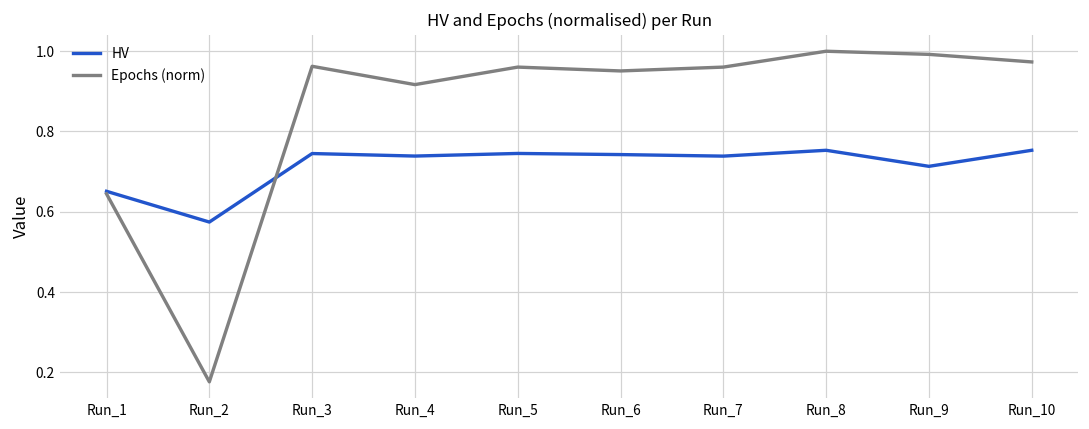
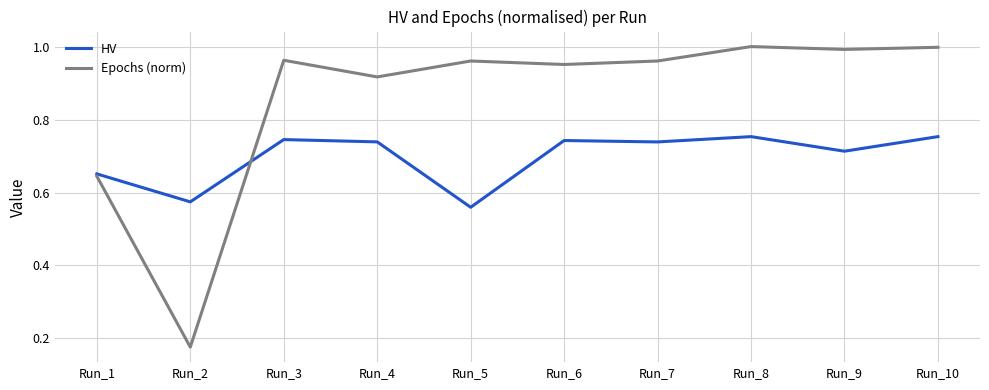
  {
    "HV": {
      "Run_2": 0.57,
      "Run_3": 0.75,
      "Run_4": 0.74,
-     "Run_5": 0.75,
+     "Run_5": 0.56,
      "Run_6": 0.74,
      "Run_7": 0.74,
      "Run_8": 0.75,
      "Run_9": 0.71,
      "Run_10": 0.75
    },
    "Epochs (norm)": {
      "Run_2": 0.18,
      "Run_3": 0.96,
      "Run_4": 0.92,
      "Run_5": 0.96,
      "Run_6": 0.95,
      "Run_7": 0.96,
      "Run_8": 1.00,
      "Run_9": 0.99,
-     "Run_10": 0.97
+     "Run_10": 1.00
    }
  }
